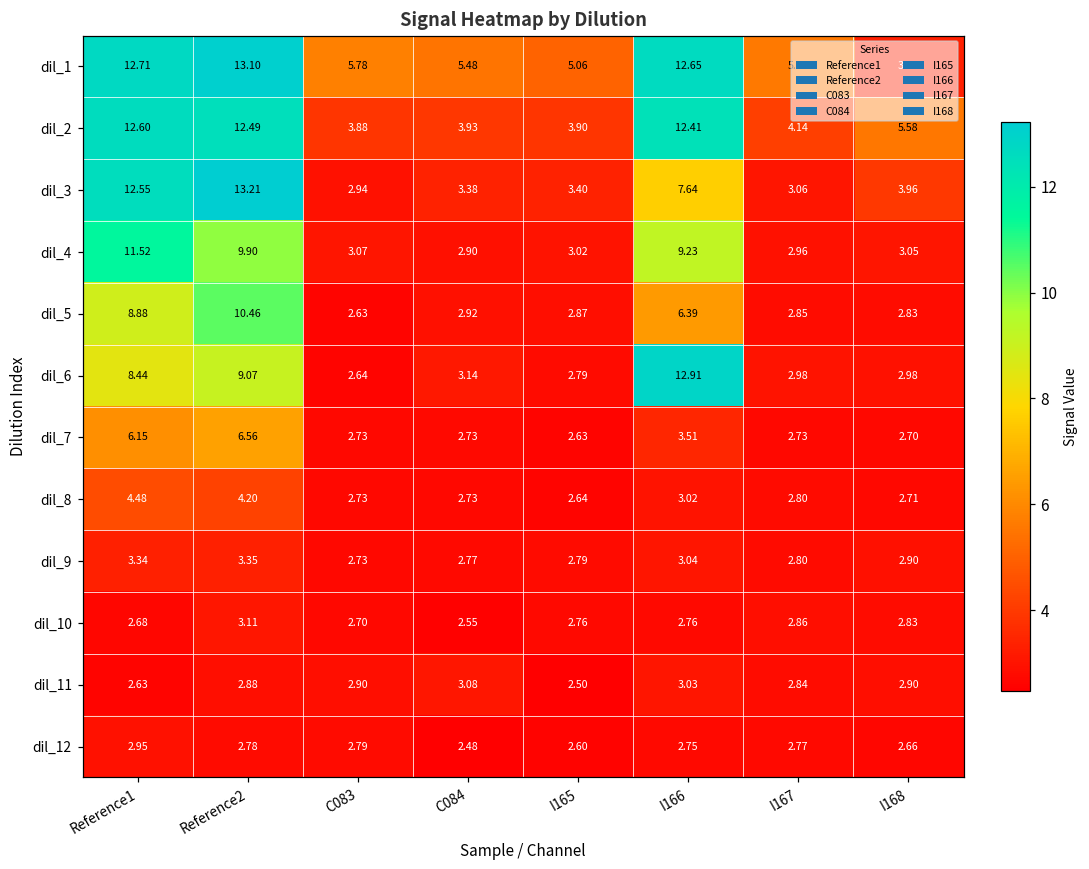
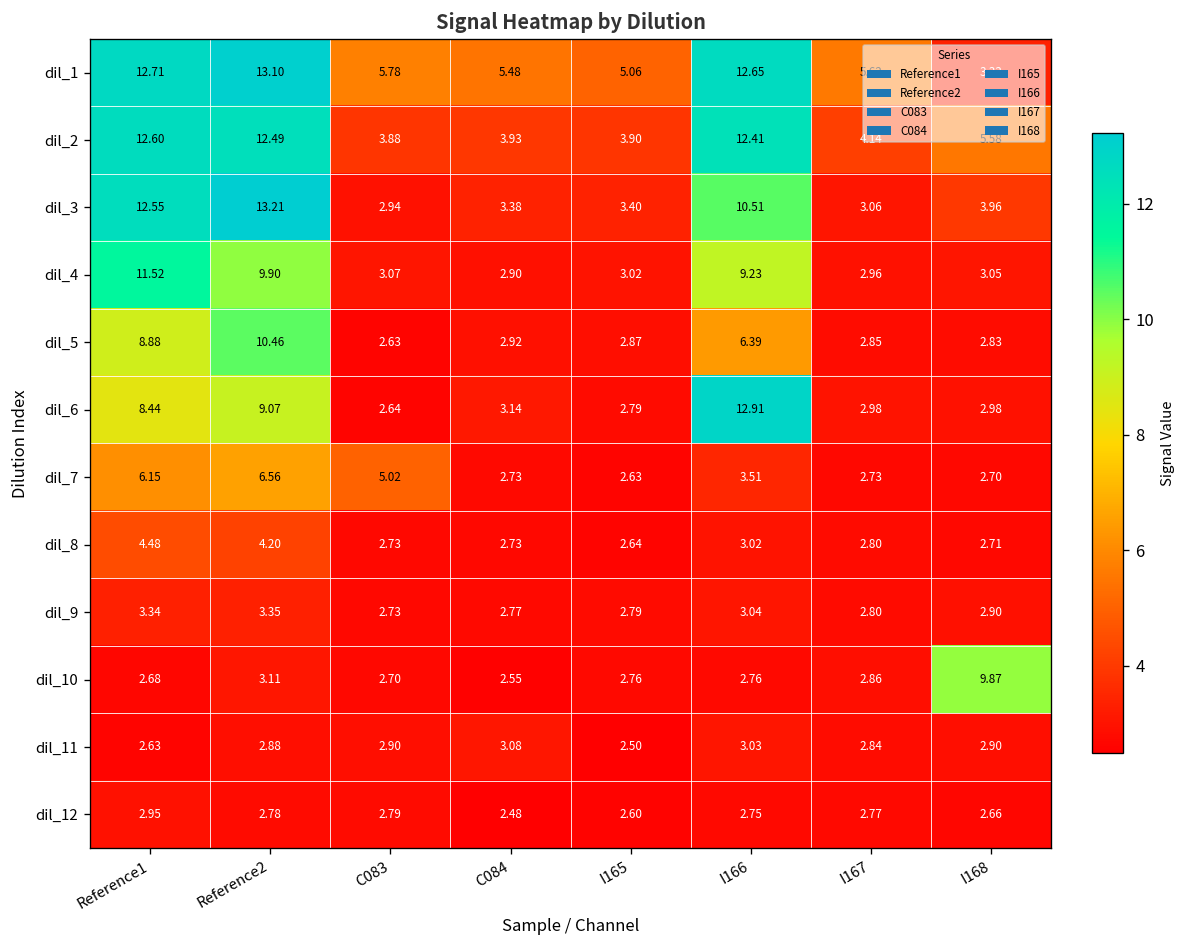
  {
    "dil_1": {
      "Reference1": 12.71,
      "Reference2": 13.10,
      "C083": 5.78,
      "C084": 5.48,
      "I165": 5.06,
      "I166": 12.65
    },
    "dil_2": {
      "Reference1": 12.60,
      "Reference2": 12.49,
      "C083": 3.88,
      "C084": 3.93,
      "I165": 3.90,
      "I166": 12.41
    },
    "dil_3": {
      "Reference1": 12.55,
      "Reference2": 13.21,
      "C083": 2.94,
      "C084": 3.38,
      "I165": 3.40,
-     "I166": 7.64,
+     "I166": 10.51,
      "I167": 3.06,
      "I168": 3.96
    },
    "dil_4": {
      "Reference1": 11.52,
      "Reference2": 9.90,
      "C083": 3.07,
      "C084": 2.90,
      "I165": 3.02,
      "I166": 9.23,
      "I167": 2.96,
      "I168": 3.05
    },
    "dil_5": {
      "Reference1": 8.88,
      "Reference2": 10.46,
      "C083": 2.63,
      "C084": 2.92,
      "I165": 2.87,
      "I166": 6.39,
      "I167": 2.85,
      "I168": 2.83
    },
    "dil_6": {
      "Reference1": 8.44,
      "Reference2": 9.07,
      "C083": 2.64,
      "C084": 3.14,
      "I165": 2.79,
      "I166": 12.91,
      "I167": 2.98,
      "I168": 2.98
    },
    "dil_7": {
      "Reference1": 6.15,
      "Reference2": 6.56,
-     "C083": 2.73,
+     "C083": 5.02,
      "C084": 2.73,
      "I165": 2.63,
      "I166": 3.51,
      "I167": 2.73,
      "I168": 2.70
    },
    "dil_8": {
      "Reference1": 4.48,
      "Reference2": 4.20,
      "C083": 2.73,
      "C084": 2.73,
      "I165": 2.64,
      "I166": 3.02,
      "I167": 2.80,
      "I168": 2.71
    },
    "dil_9": {
      "Reference1": 3.34,
      "Reference2": 3.35,
      "C083": 2.73,
      "C084": 2.77,
      "I165": 2.79,
      "I166": 3.04,
      "I167": 2.80,
      "I168": 2.90
    },
    "dil_10": {
      "Reference1": 2.68,
      "Reference2": 3.11,
      "C083": 2.70,
      "C084": 2.55,
      "I165": 2.76,
      "I166": 2.76,
      "I167": 2.86,
-     "I168": 2.83
+     "I168": 9.87
    },
    "dil_11": {
      "Reference1": 2.63,
      "Reference2": 2.88,
      "C083": 2.90,
      "C084": 3.08,
      "I165": 2.50,
      "I166": 3.03,
      "I167": 2.84,
      "I168": 2.90
    },
    "dil_12": {
      "Reference1": 2.95,
      "Reference2": 2.78,
      "C083": 2.79,
      "C084": 2.48,
      "I165": 2.60,
      "I166": 2.75,
      "I167": 2.77,
      "I168": 2.66
    }
  }
